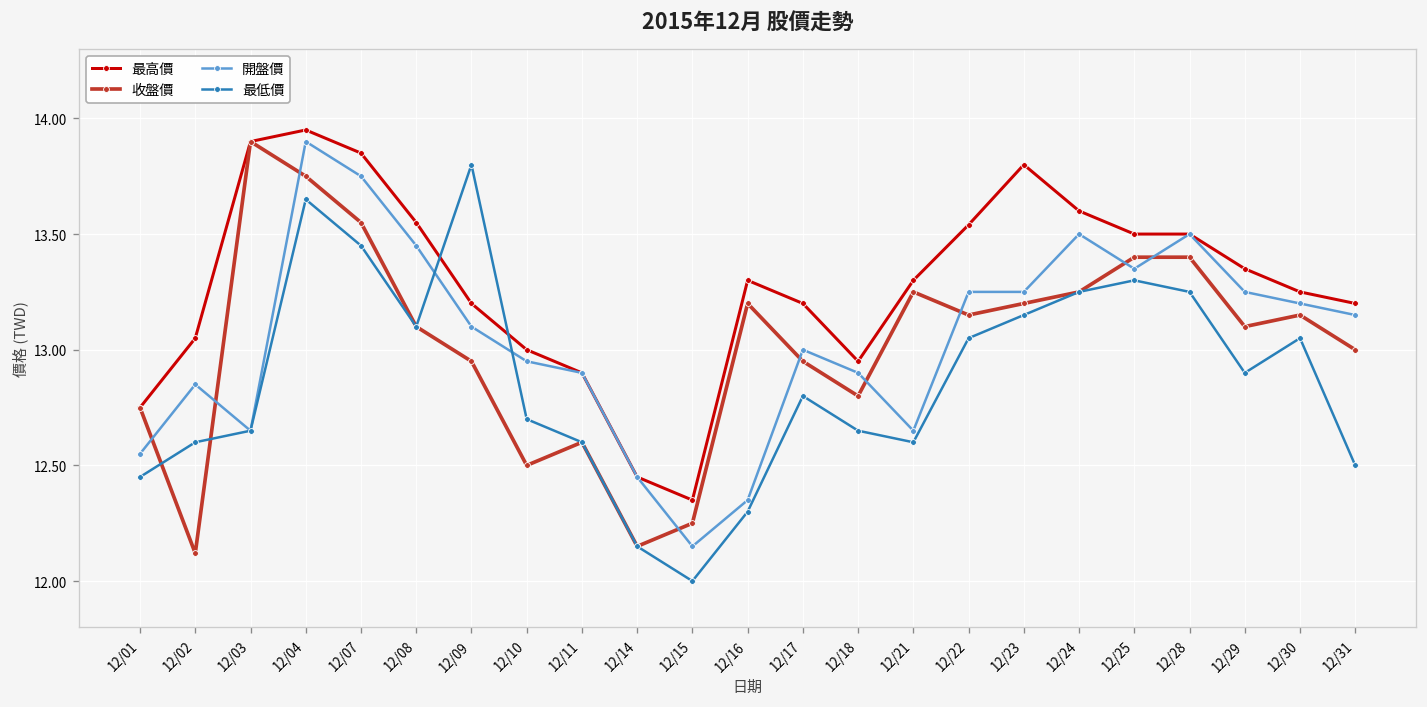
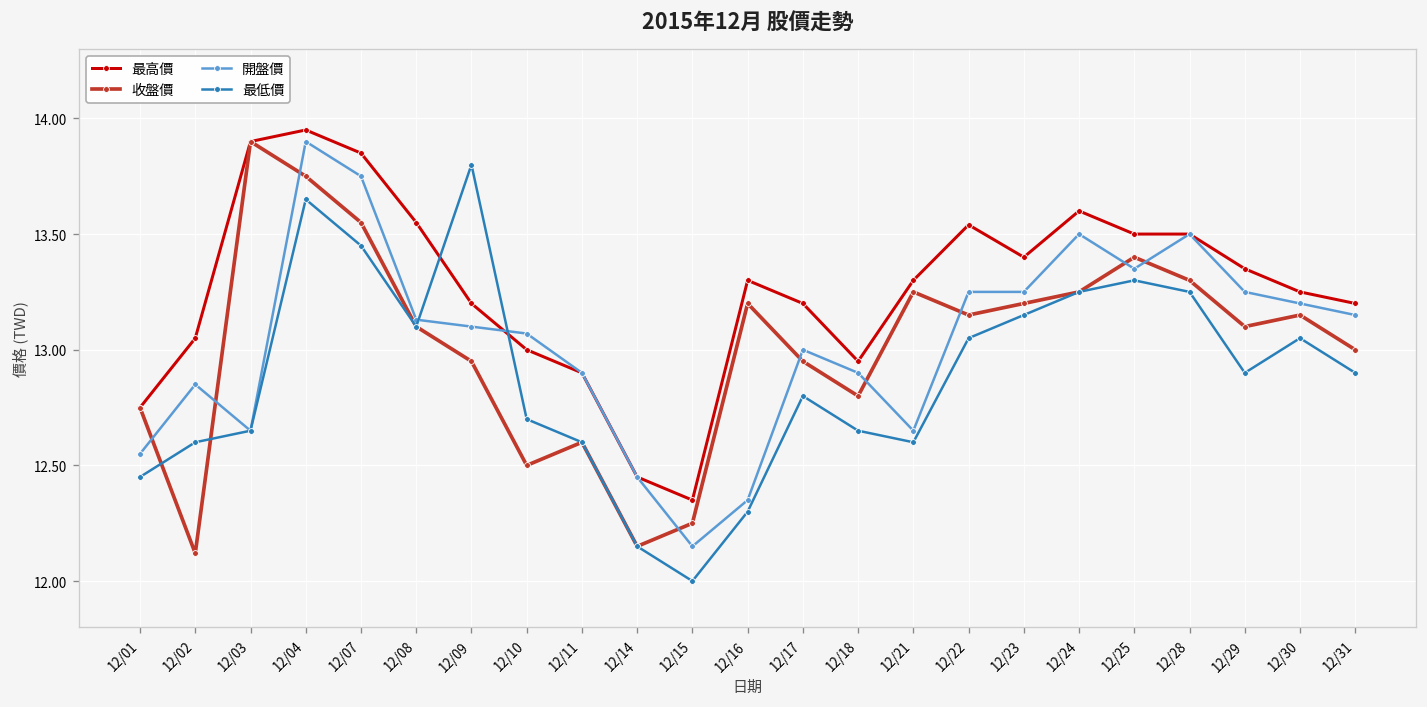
  {
    "最高價": {
      "12/02": 13.05,
      "12/04": 13.95,
      "12/07": 13.85,
      "12/08": 13.55,
      "12/09": 13.2,
      "12/10": 13.0,
      "12/15": 12.35,
      "12/16": 13.3,
      "12/17": 13.2,
      "12/18": 12.95,
      "12/21": 13.3,
      "12/22": 13.54,
-     "12/23": 13.8,
+     "12/23": 13.4,
      "12/24": 13.6,
      "12/25": 13.5,
      "12/29": 13.35,
      "12/30": 13.25,
      "12/31": 13.2
    },
    "收盤價": {
      "12/02": 12.12,
      "12/04": 13.75,
      "12/07": 13.55,
      "12/09": 12.95,
      "12/10": 12.5,
      "12/15": 12.25,
      "12/16": 13.2,
      "12/17": 12.95,
      "12/18": 12.8,
      "12/21": 13.25,
      "12/22": 13.15,
      "12/23": 13.2,
      "12/25": 13.4,
-     "12/28": 13.4,
+     "12/28": 13.3,
      "12/29": 13.1,
      "12/30": 13.15,
      "12/31": 13.0
    },
    "開盤價": {
      "12/01": 12.55,
      "12/02": 12.85,
      "12/04": 13.90,
      "12/07": 13.75,
-     "12/08": 13.45,
+     "12/08": 13.13,
      "12/09": 13.10,
-     "12/10": 12.95,
+     "12/10": 13.07,
      "12/15": 12.15,
      "12/16": 12.35,
      "12/17": 13.00,
      "12/18": 12.90,
      "12/21": 12.65,
      "12/22": 13.25,
      "12/23": 13.25,
      "12/24": 13.50,
      "12/25": 13.35,
      "12/29": 13.25,
      "12/30": 13.20,
      "12/31": 13.15
    },
    "最低價": {
      "12/01": 12.45,
      "12/02": 12.6,
      "12/04": 13.65,
      "12/07": 13.45,
      "12/09": 13.8,
      "12/10": 12.7,
      "12/15": 12.0,
      "12/16": 12.3,
      "12/17": 12.8,
      "12/18": 12.65,
      "12/21": 12.6,
      "12/22": 13.05,
      "12/23": 13.15,
      "12/25": 13.3,
      "12/28": 13.25,
      "12/29": 12.9,
      "12/30": 13.05,
-     "12/31": 12.5
+     "12/31": 12.9
    }
  }
